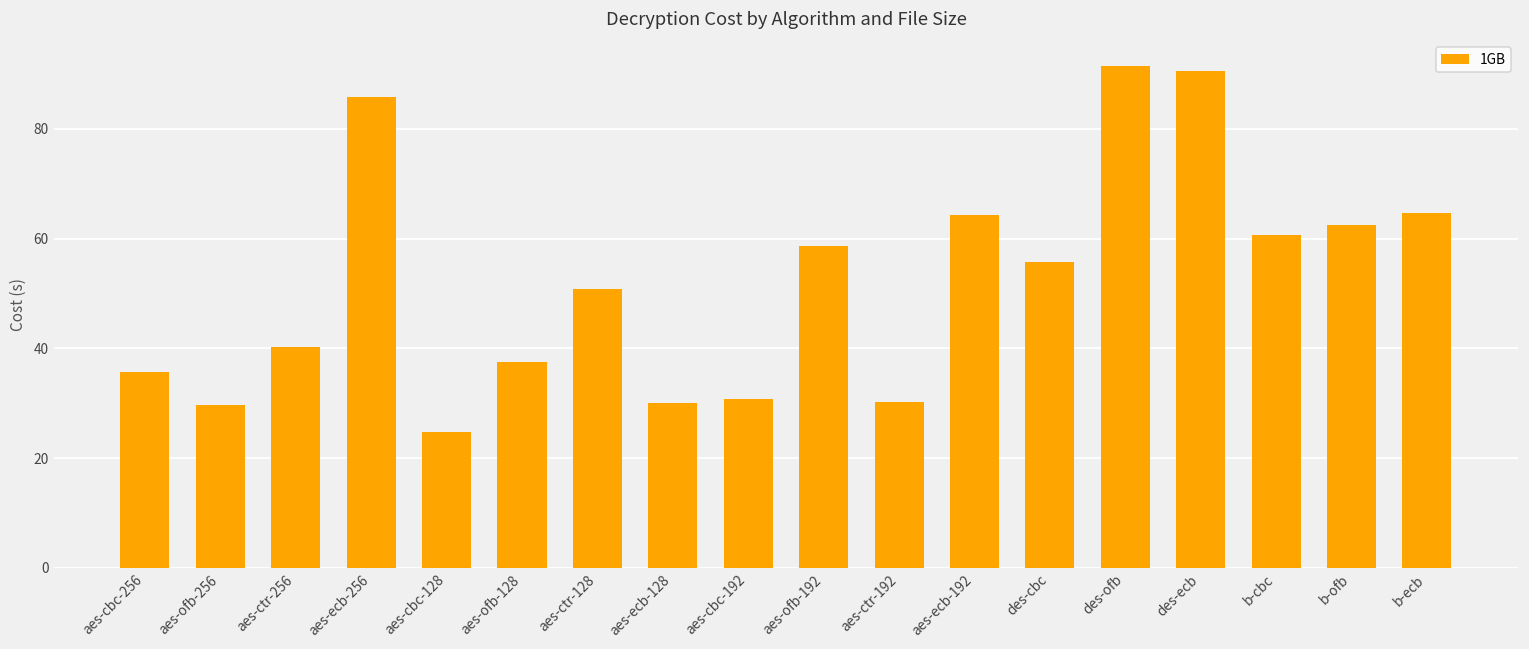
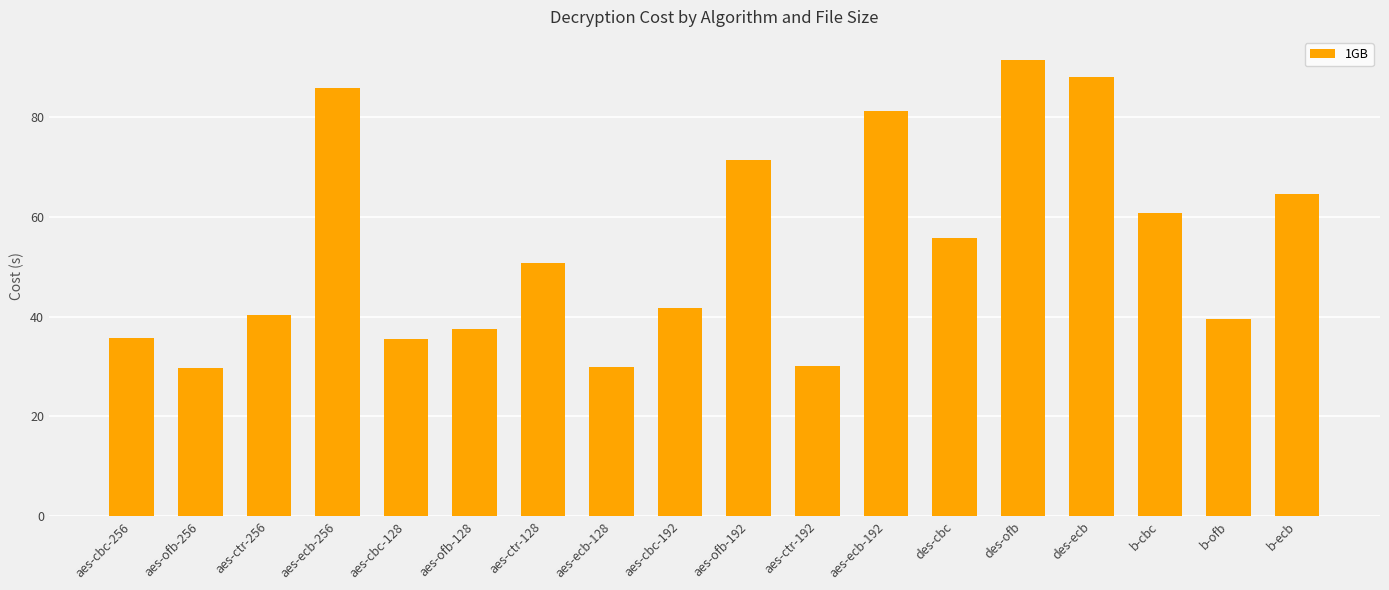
  {
    "aes-cbc-256": 36,
    "aes-ofb-256": 30,
    "aes-ctr-256": 40,
    "aes-ecb-256": 86,
-   "aes-cbc-128": 25,
+   "aes-cbc-128": 35,
    "aes-ofb-128": 38,
    "aes-ctr-128": 51,
    "aes-ecb-128": 30,
-   "aes-cbc-192": 31,
-   "aes-ofb-192": 59,
+   "aes-cbc-192": 42,
+   "aes-ofb-192": 71,
    "aes-ctr-192": 30,
-   "aes-ecb-192": 64,
+   "aes-ecb-192": 81,
    "des-cbc": 56,
    "des-ofb": 91,
-   "des-ecb": 91,
+   "des-ecb": 88,
    "b-cbc": 61,
-   "b-ofb": 62,
+   "b-ofb": 40,
    "b-ecb": 65
  }
